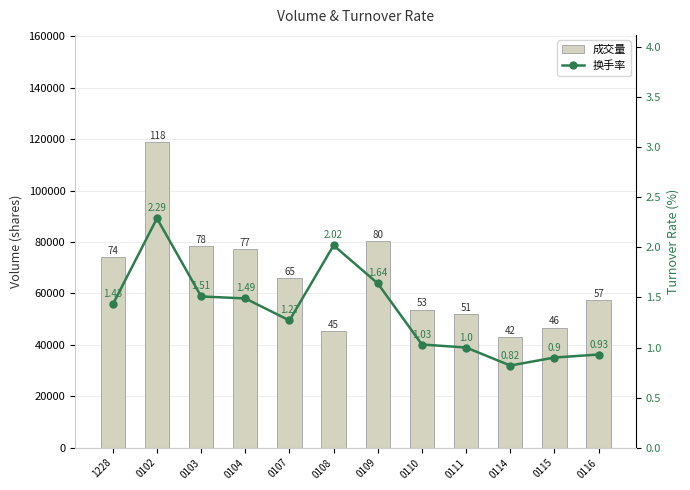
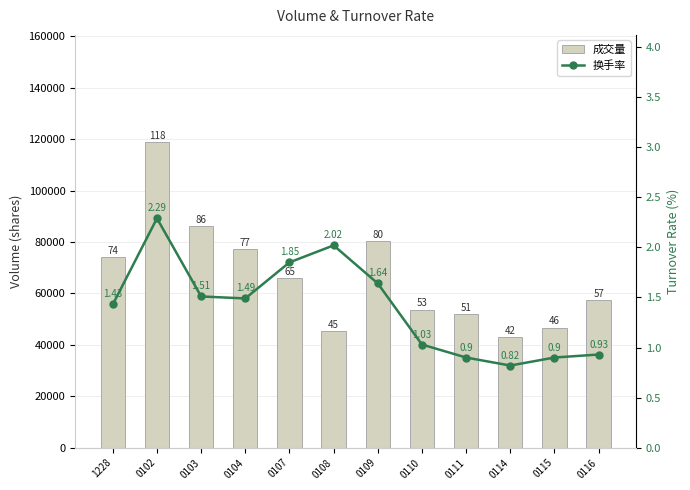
  {
    "成交量": {
-     "0103": 78
+     "0103": 86
    },
    "换手率": {
      "1228": 1.43,
      "0102": 2.29,
      "0103": 1.51,
      "0104": 1.49,
-     "0107": 1.27,
+     "0107": 1.85,
      "0108": 2.02,
      "0109": 1.64,
      "0110": 1.03,
-     "0111": 1.0,
+     "0111": 0.9,
      "0114": 0.82,
      "0115": 0.9,
      "0116": 0.93
    }
  }
